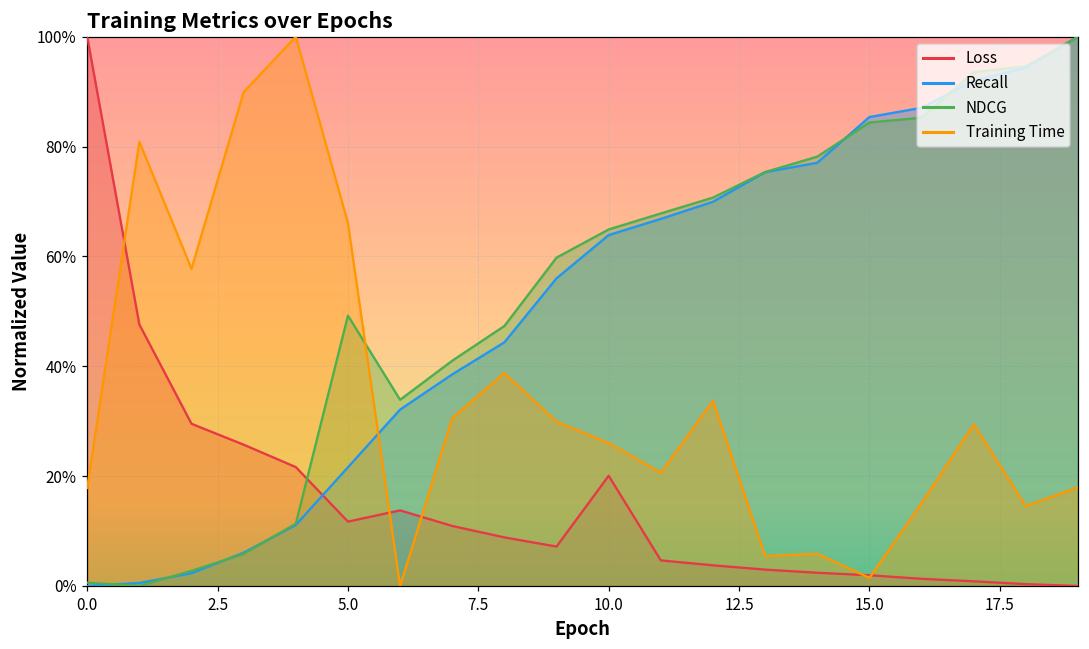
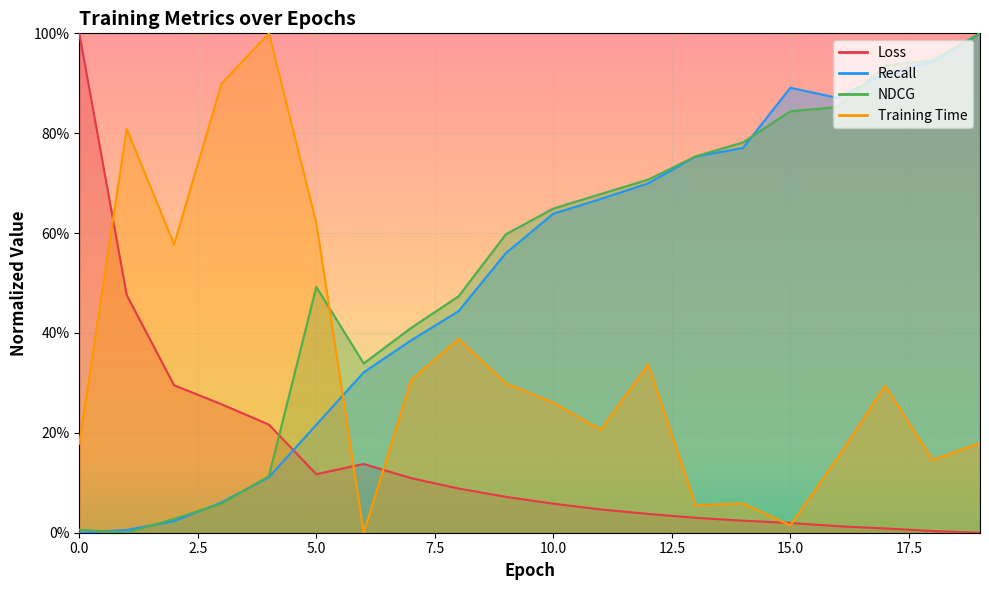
  {
    "Loss": {
      "0.0": "100%",
      "5.0": "12%",
-     "10.0": "20%"
+     "10.0": "6%"
    },
    "Recall": {
      "0.0": "0%",
      "5.0": "22%",
      "10.0": "64%",
-     "15.0": "85%"
+     "15.0": "89%"
    },
    "NDCG": {
      "0.0": "1%",
      "5.0": "49%",
      "10.0": "65%",
      "15.0": "84%"
    },
    "Training Time": {
      "0.0": "18%",
-     "5.0": "66%",
+     "5.0": "62%",
      "10.0": "26%"
    }
  }
